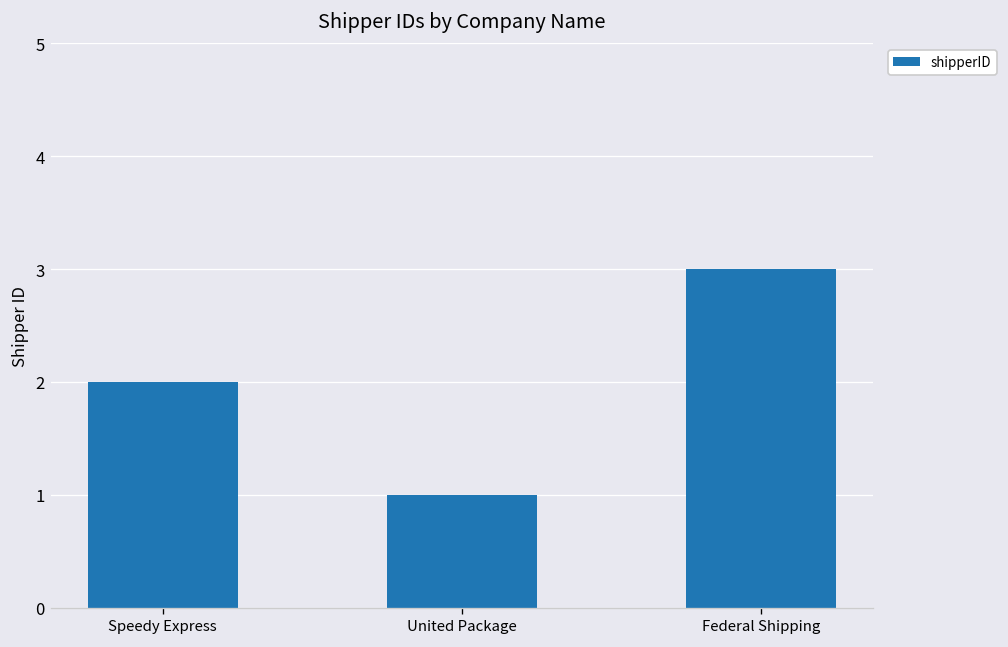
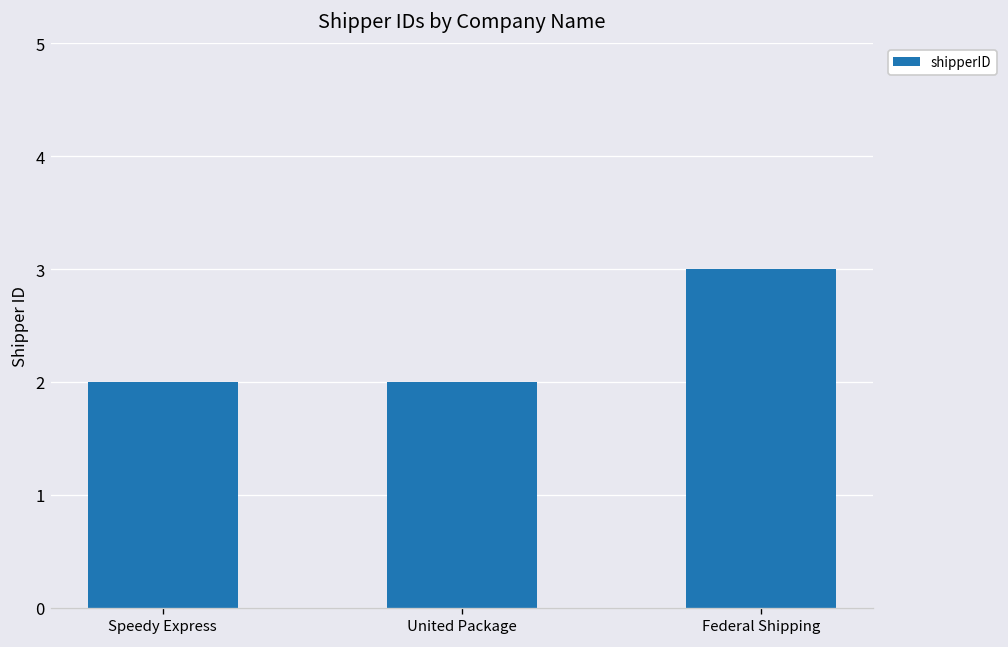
  {
    "Speedy Express": 2,
-   "United Package": 1,
+   "United Package": 2,
    "Federal Shipping": 3
  }
